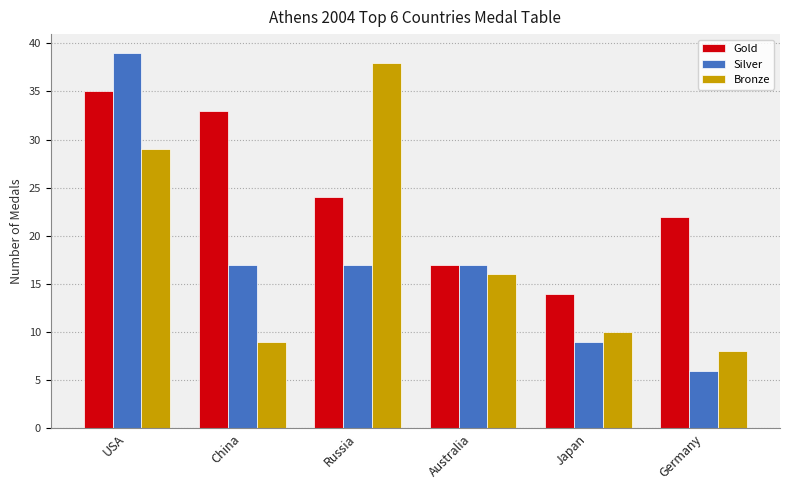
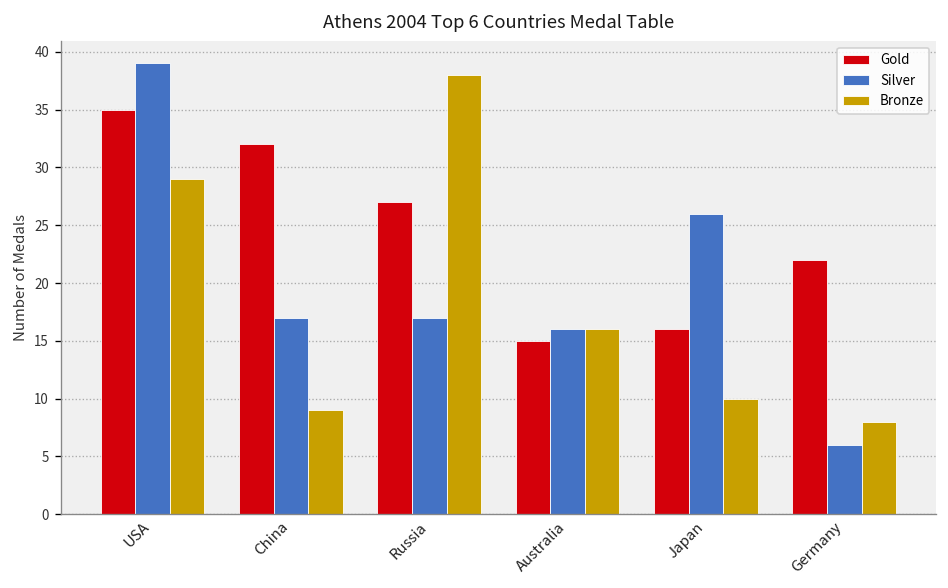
  {
    "Gold": {
      "USA": 35,
-     "China": 33,
-     "Russia": 24,
-     "Australia": 17,
-     "Japan": 14,
+     "China": 32,
+     "Russia": 27,
+     "Australia": 15,
+     "Japan": 16,
      "Germany": 22
    },
    "Silver": {
      "USA": 39,
      "China": 17,
      "Russia": 17,
-     "Australia": 17,
-     "Japan": 9,
+     "Australia": 16,
+     "Japan": 26,
      "Germany": 6
    },
    "Bronze": {
      "USA": 29,
      "China": 9,
      "Russia": 38,
      "Australia": 16,
      "Japan": 10,
      "Germany": 8
    }
  }
